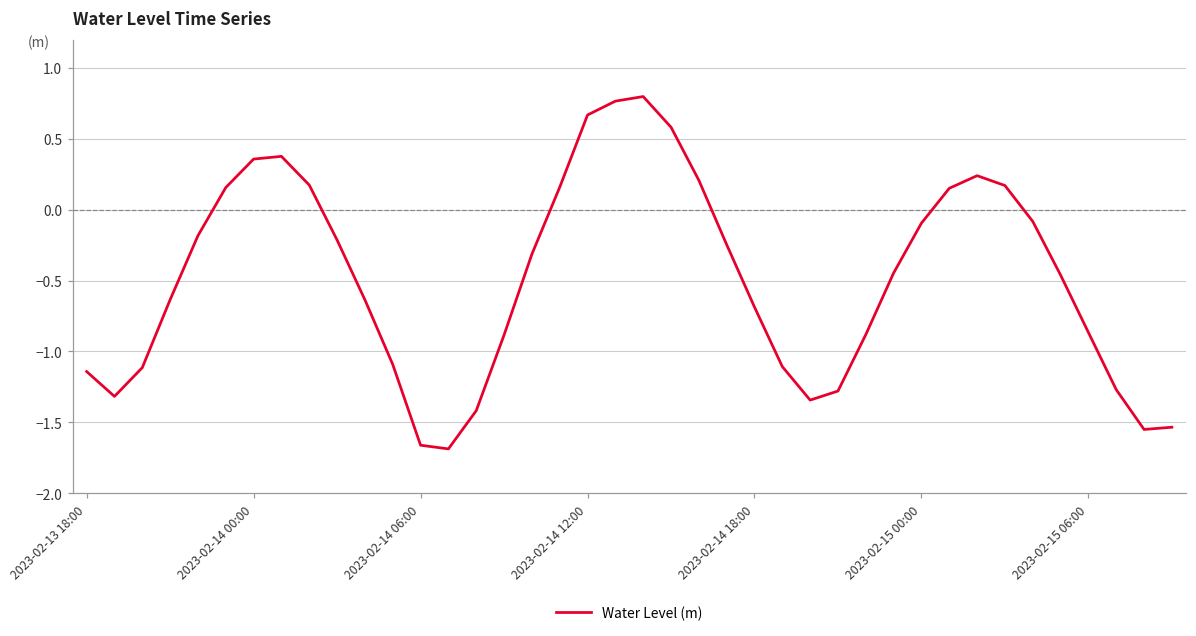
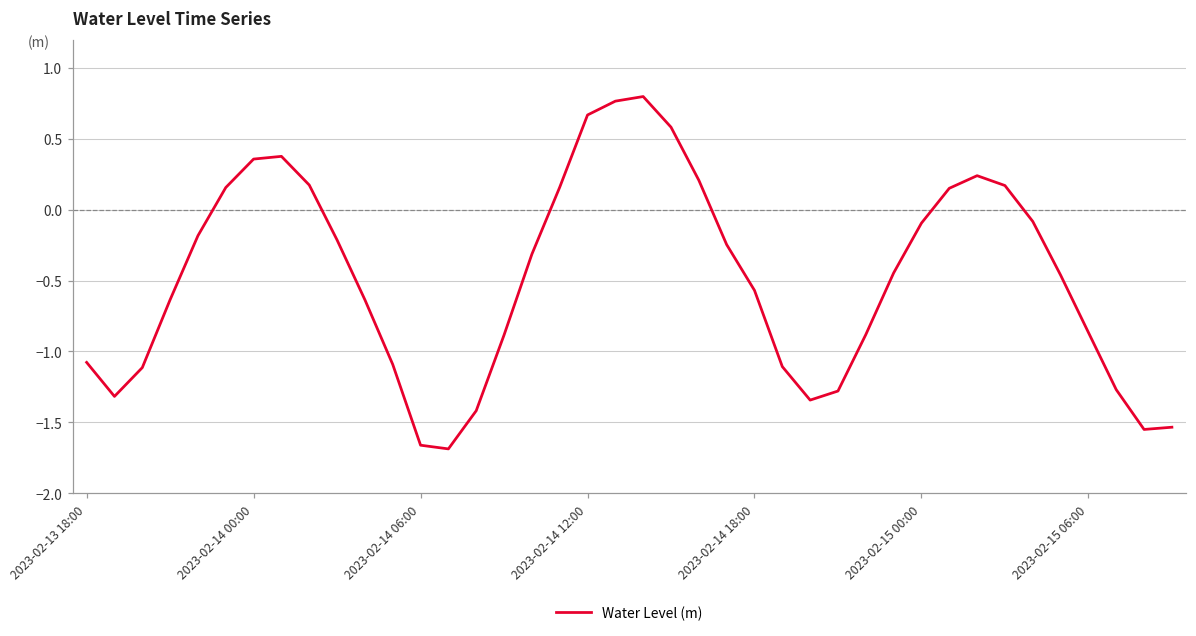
  {
-   "2023-02-13 18:00": -1.14,
+   "2023-02-13 18:00": -1.08,
    "2023-02-14 00:00": 0.36,
    "2023-02-14 06:00": -1.66,
    "2023-02-14 12:00": 0.67,
-   "2023-02-14 18:00": -0.69,
+   "2023-02-14 18:00": -0.57,
    "2023-02-15 00:00": -0.09,
    "2023-02-15 06:00": -0.87
  }
